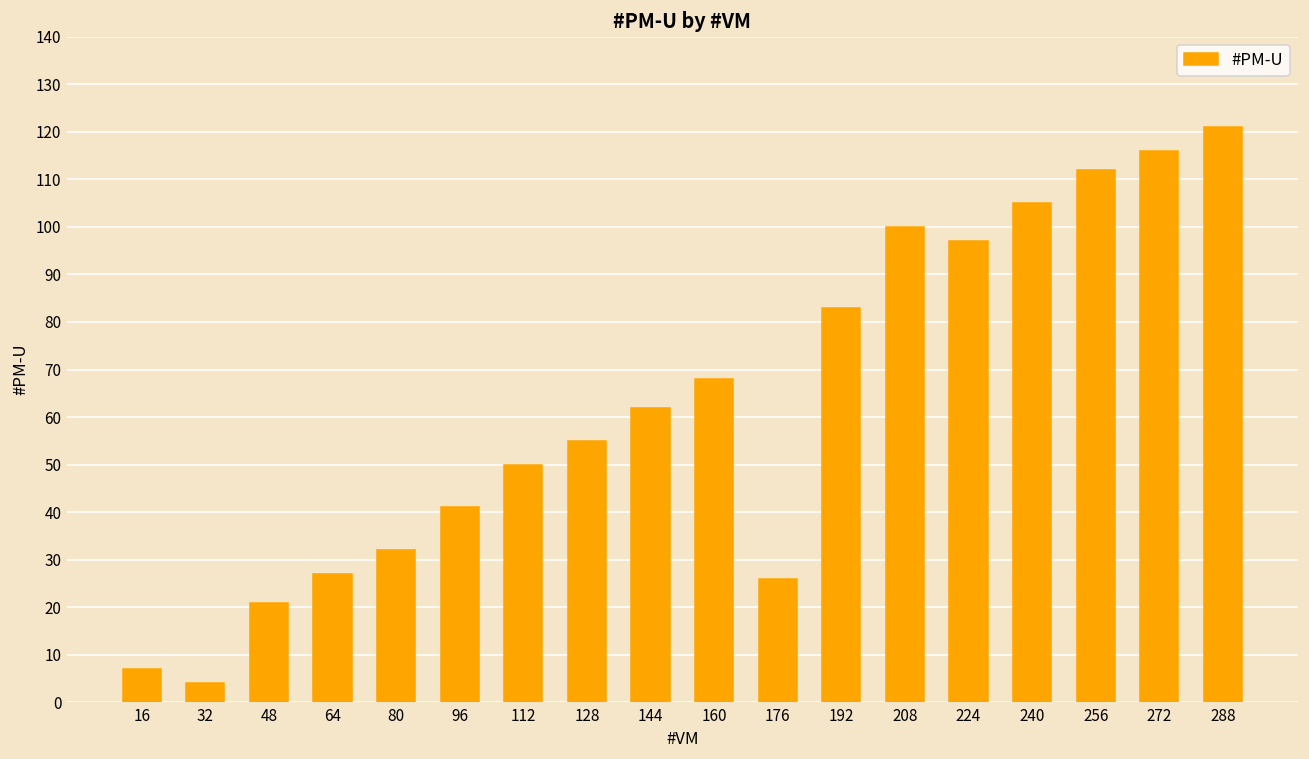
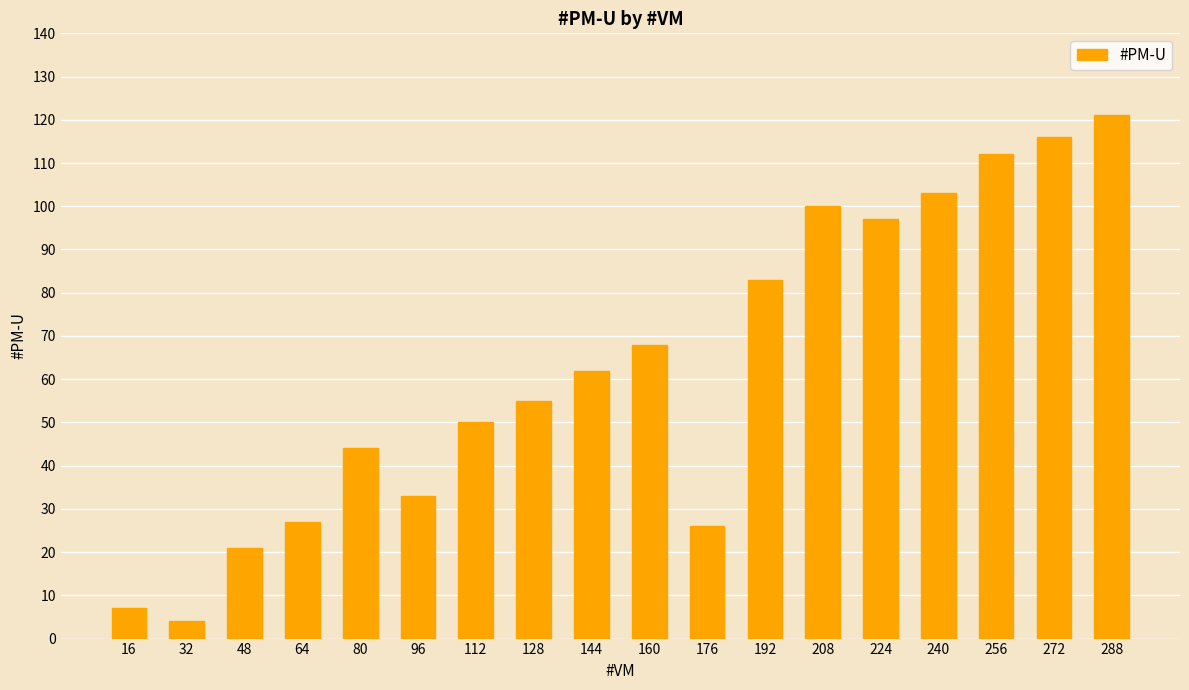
  {
    "16": 7,
    "32": 4,
    "48": 21,
    "64": 27,
-   "80": 32,
-   "96": 41,
+   "80": 44,
+   "96": 33,
    "112": 50,
    "128": 55,
    "144": 62,
    "160": 68,
    "176": 26,
    "192": 83,
    "208": 100,
    "224": 97,
-   "240": 105,
+   "240": 103,
    "256": 112,
    "272": 116,
    "288": 121
  }
